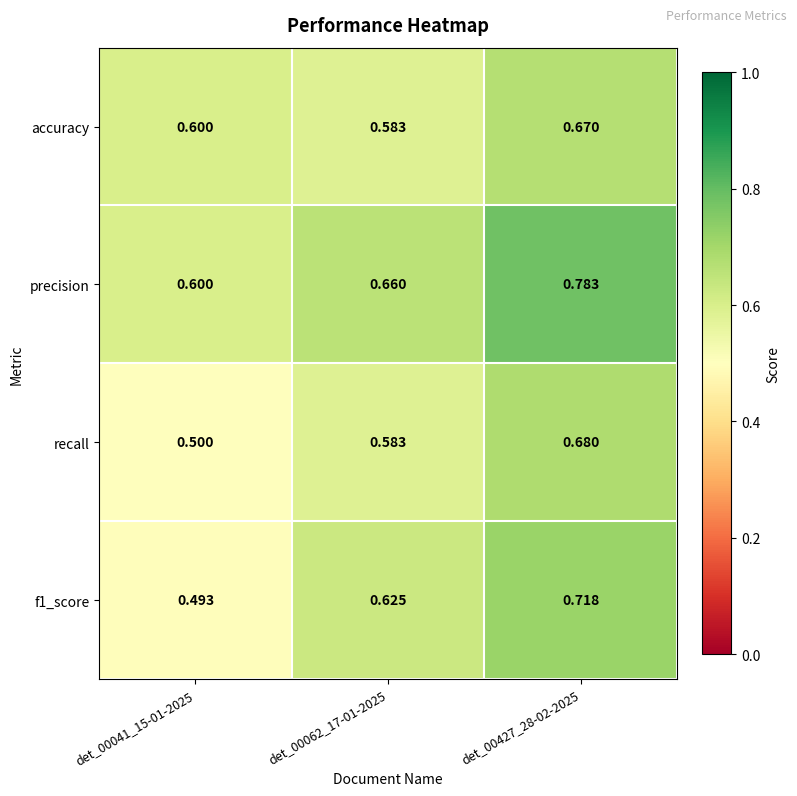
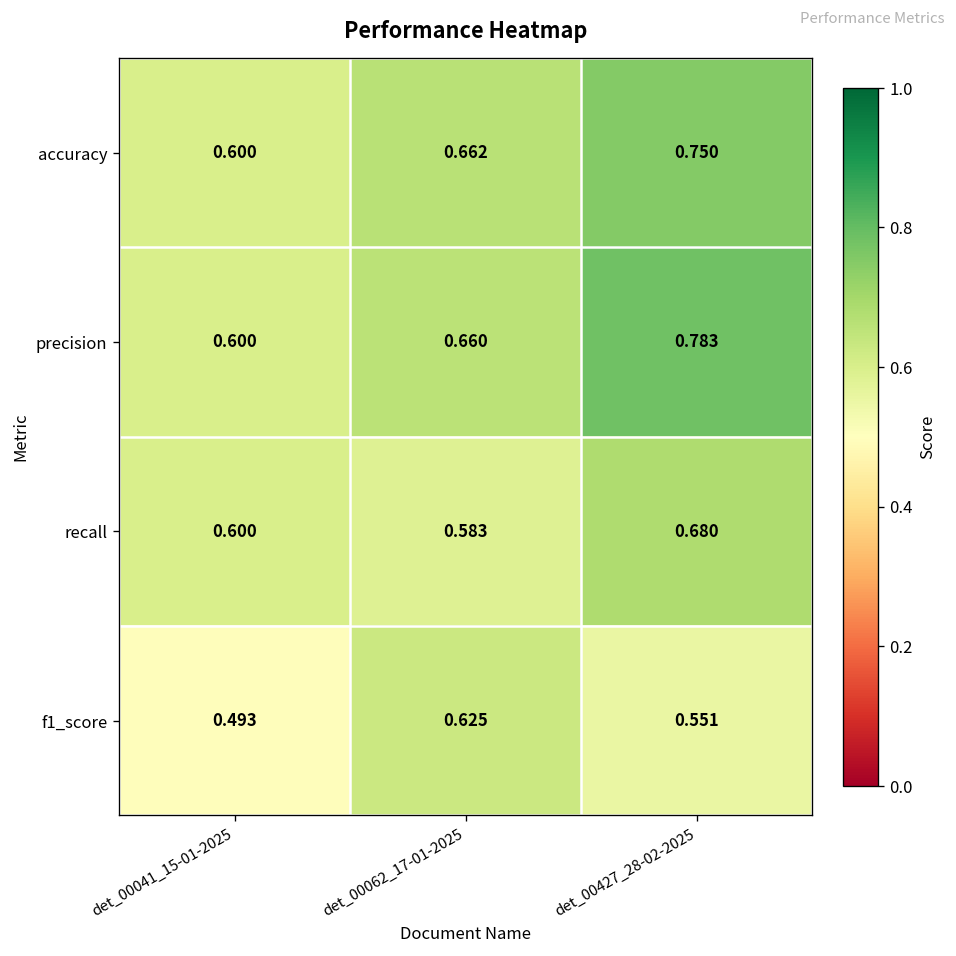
  {
    "accuracy": {
      "det_00041_15-01-2025": 0.600,
-     "det_00062_17-01-2025": 0.583,
-     "det_00427_28-02-2025": 0.670
+     "det_00062_17-01-2025": 0.662,
+     "det_00427_28-02-2025": 0.750
    },
    "precision": {
      "det_00041_15-01-2025": 0.600,
      "det_00062_17-01-2025": 0.660,
      "det_00427_28-02-2025": 0.783
    },
    "recall": {
-     "det_00041_15-01-2025": 0.500,
+     "det_00041_15-01-2025": 0.600,
      "det_00062_17-01-2025": 0.583,
      "det_00427_28-02-2025": 0.680
    },
    "f1_score": {
      "det_00041_15-01-2025": 0.493,
      "det_00062_17-01-2025": 0.625,
-     "det_00427_28-02-2025": 0.718
+     "det_00427_28-02-2025": 0.551
    }
  }
